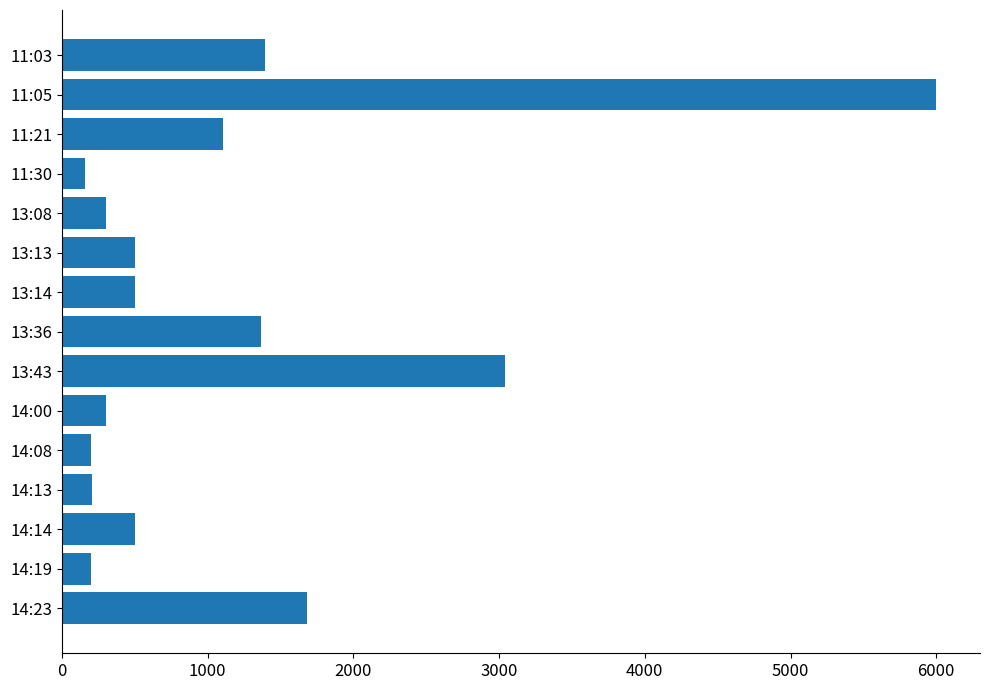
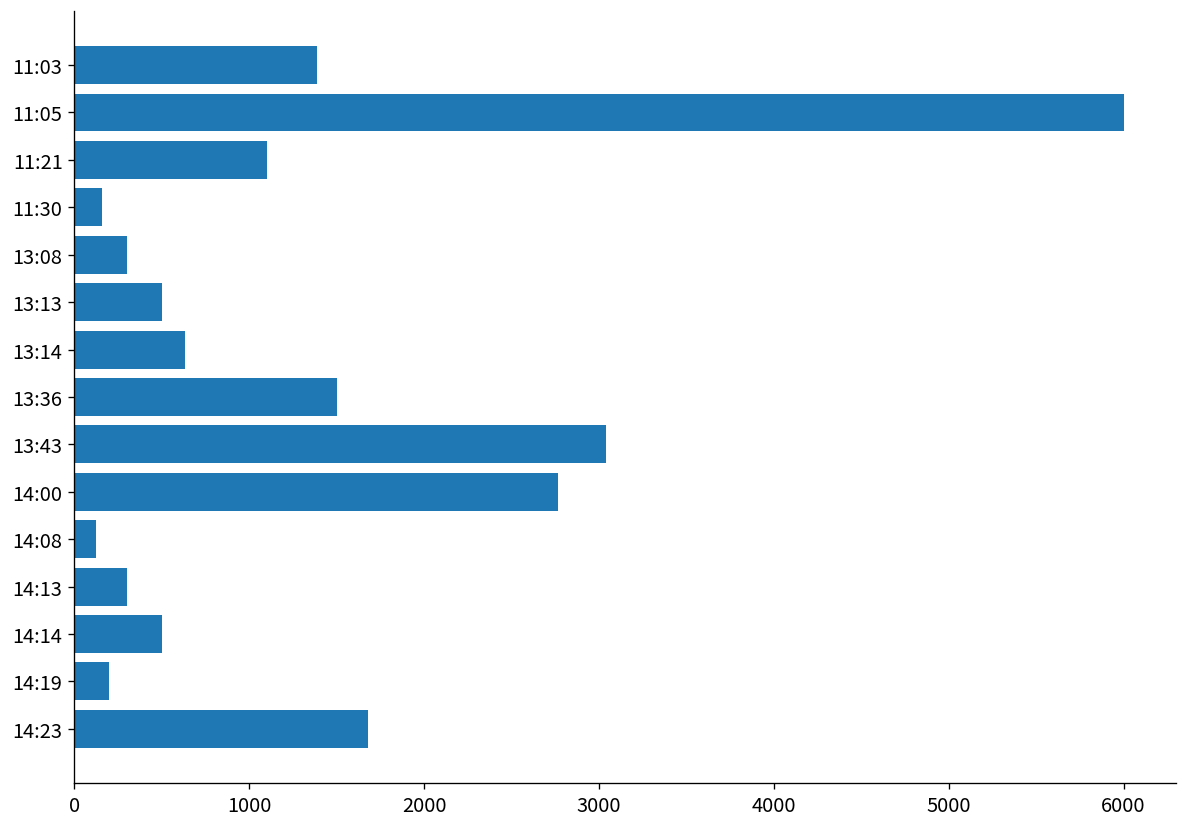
  {
    "11:03": 1390,
    "11:05": 6000,
    "11:21": 1100,
    "11:30": 160,
    "13:08": 300,
    "13:13": 500,
-   "13:14": 500,
-   "13:36": 1370,
+   "13:14": 630,
+   "13:36": 1500,
    "13:43": 3040,
-   "14:00": 300,
-   "14:08": 200,
-   "14:13": 210,
+   "14:00": 2760,
+   "14:08": 130,
+   "14:13": 300,
    "14:14": 500,
    "14:19": 200,
    "14:23": 1680
  }
